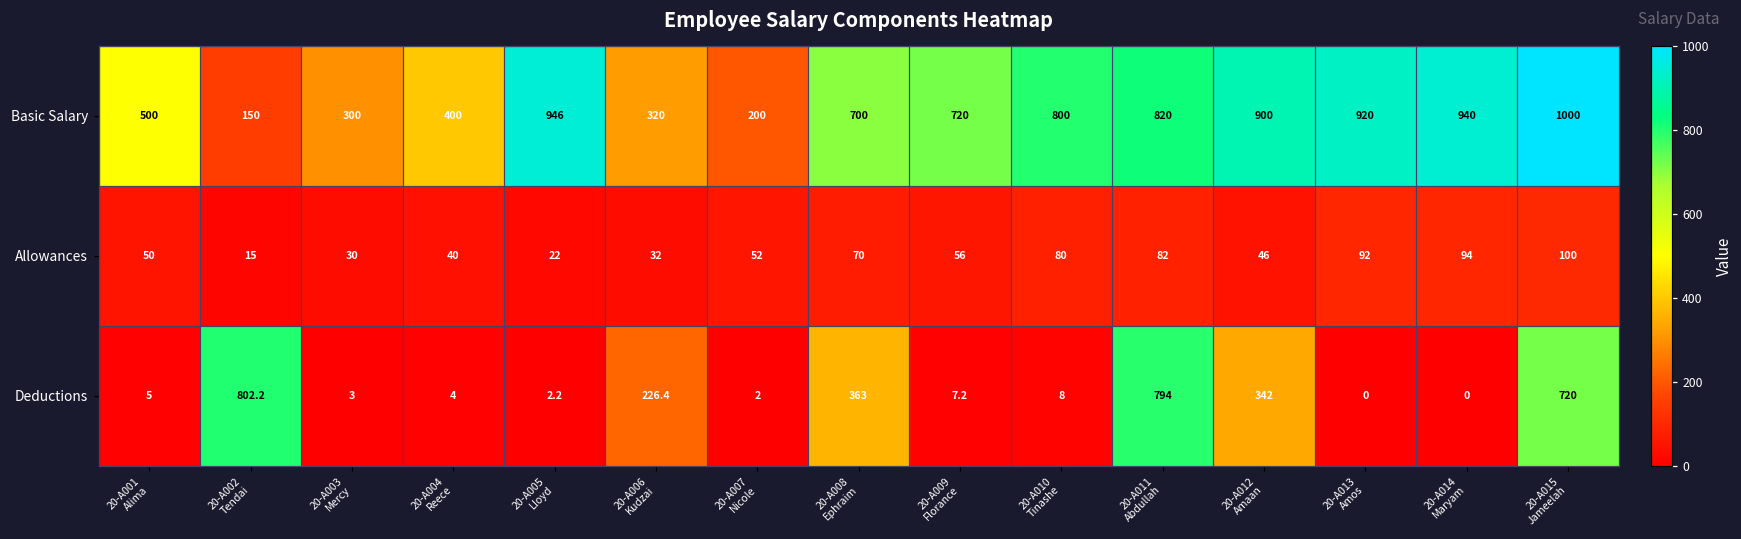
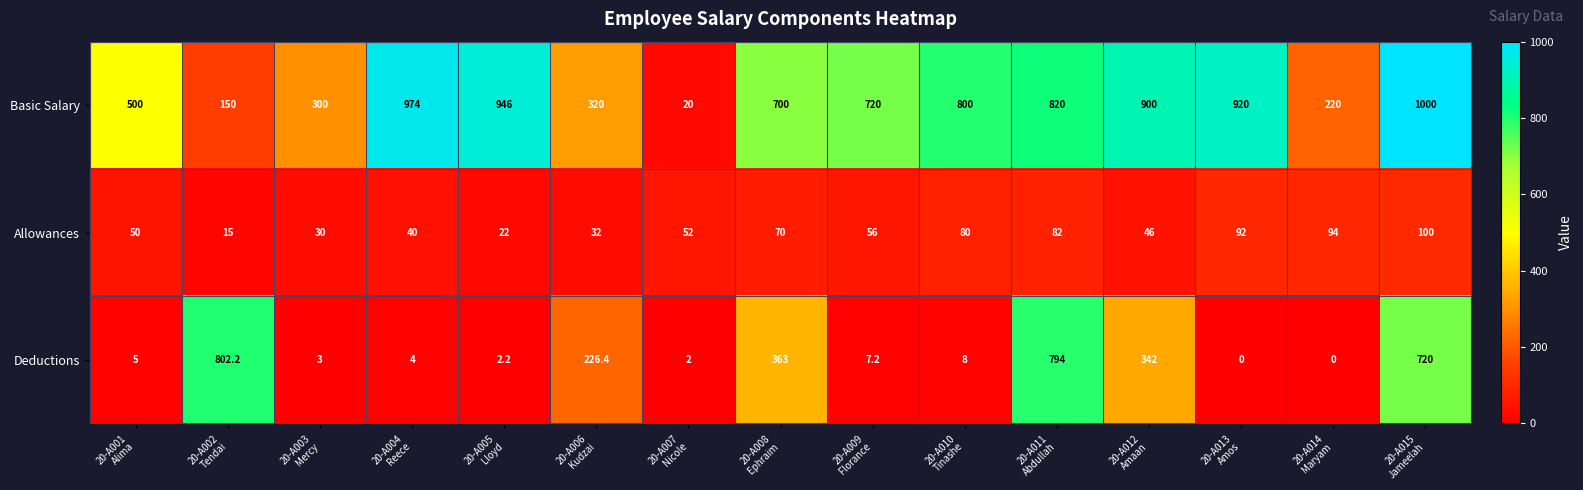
  {
    "Basic Salary": {
      "20-A001 Alima": 500,
      "20-A002 Tendai": 150,
      "20-A003 Mercy": 300,
-     "20-A004 Reece": 400,
+     "20-A004 Reece": 974,
      "20-A005 Lloyd": 946,
      "20-A006 Kudzai": 320,
-     "20-A007 Nicole": 200,
+     "20-A007 Nicole": 20,
      "20-A008 Ephraim": 700,
      "20-A009 Florance": 720,
      "20-A010 Tinashe": 800,
      "20-A011 Abdullah": 820,
      "20-A012 Amaan": 900,
      "20-A013 Amos": 920,
-     "20-A014 Maryam": 940,
+     "20-A014 Maryam": 220,
      "20-A015 Jameelah": 1000
    },
    "Allowances": {
      "20-A001 Alima": 50,
      "20-A002 Tendai": 15,
      "20-A003 Mercy": 30,
      "20-A004 Reece": 40,
      "20-A005 Lloyd": 22,
      "20-A006 Kudzai": 32,
      "20-A007 Nicole": 52,
      "20-A008 Ephraim": 70,
      "20-A009 Florance": 56,
      "20-A010 Tinashe": 80,
      "20-A011 Abdullah": 82,
      "20-A012 Amaan": 46,
      "20-A013 Amos": 92,
      "20-A014 Maryam": 94,
      "20-A015 Jameelah": 100
    },
    "Deductions": {
      "20-A001 Alima": 5,
      "20-A002 Tendai": 802.2,
      "20-A003 Mercy": 3,
      "20-A004 Reece": 4,
      "20-A005 Lloyd": 2.2,
      "20-A006 Kudzai": 226.4,
      "20-A007 Nicole": 2,
      "20-A008 Ephraim": 363,
      "20-A009 Florance": 7.2,
      "20-A010 Tinashe": 8,
      "20-A011 Abdullah": 794,
      "20-A012 Amaan": 342,
      "20-A013 Amos": 0,
      "20-A014 Maryam": 0,
      "20-A015 Jameelah": 720
    }
  }
